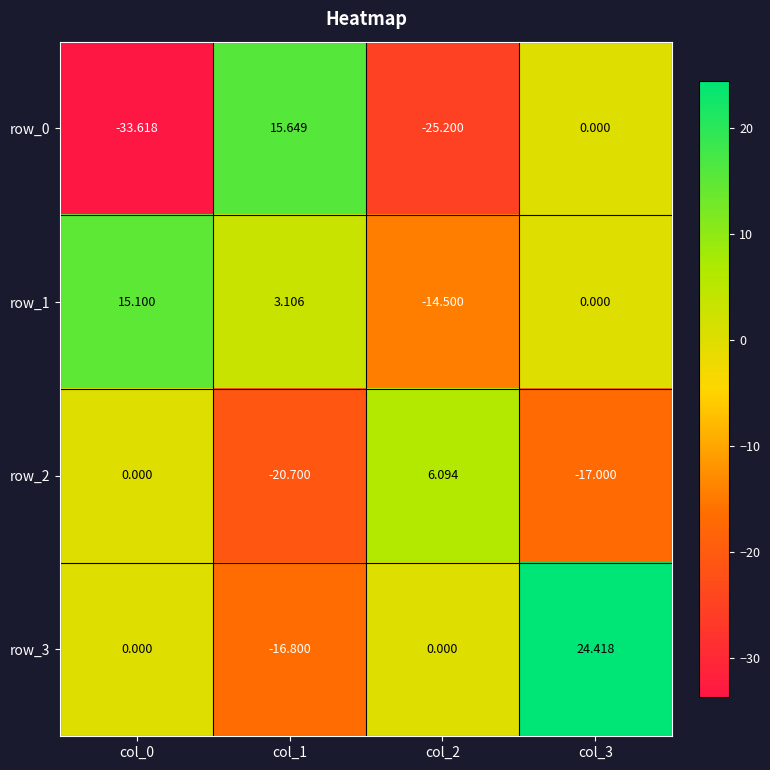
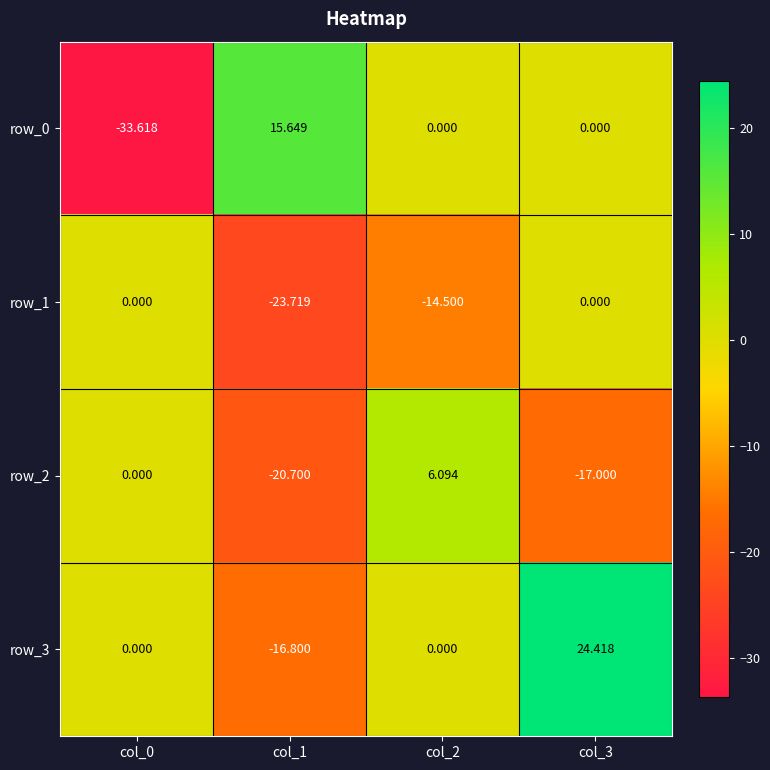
  {
    "row_0": {
      "col_0": -33.618,
      "col_1": 15.649,
-     "col_2": -25.200,
+     "col_2": 0.000,
      "col_3": 0.000
    },
    "row_1": {
-     "col_0": 15.100,
-     "col_1": 3.106,
+     "col_0": 0.000,
+     "col_1": -23.719,
      "col_2": -14.500,
      "col_3": 0.000
    },
    "row_2": {
      "col_0": 0.000,
      "col_1": -20.700,
      "col_2": 6.094,
      "col_3": -17.000
    },
    "row_3": {
      "col_0": 0.000,
      "col_1": -16.800,
      "col_2": 0.000,
      "col_3": 24.418
    }
  }
